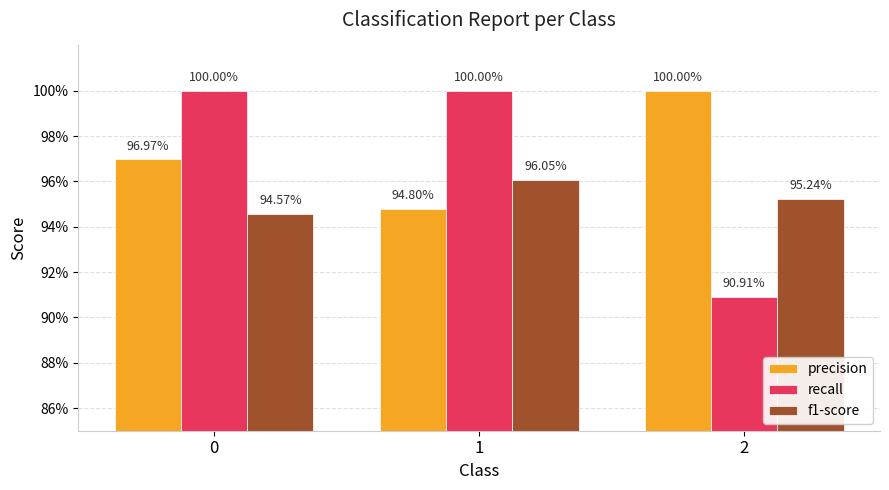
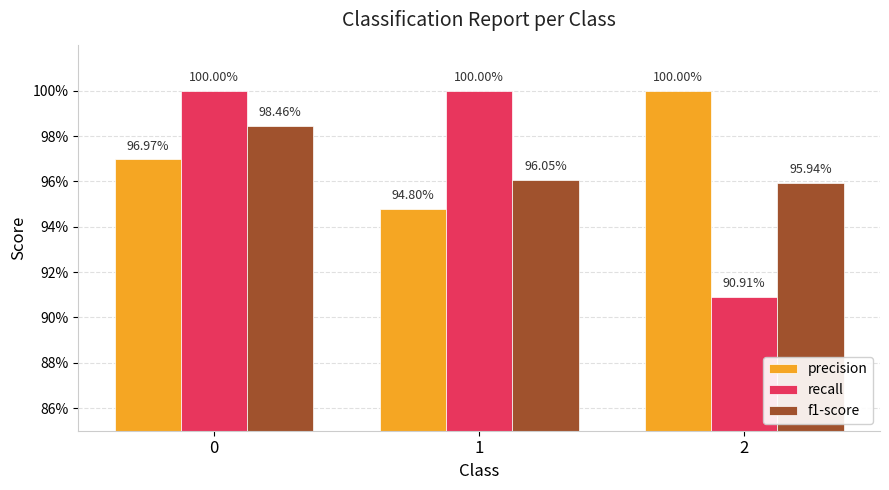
  {
    "precision": {
      "0": "96.97%",
      "1": "94.80%",
      "2": "100.00%"
    },
    "recall": {
      "0": "100.00%",
      "1": "100.00%",
      "2": "90.91%"
    },
    "f1-score": {
-     "0": "94.57%",
+     "0": "98.46%",
      "1": "96.05%",
-     "2": "95.24%"
+     "2": "95.94%"
    }
  }
